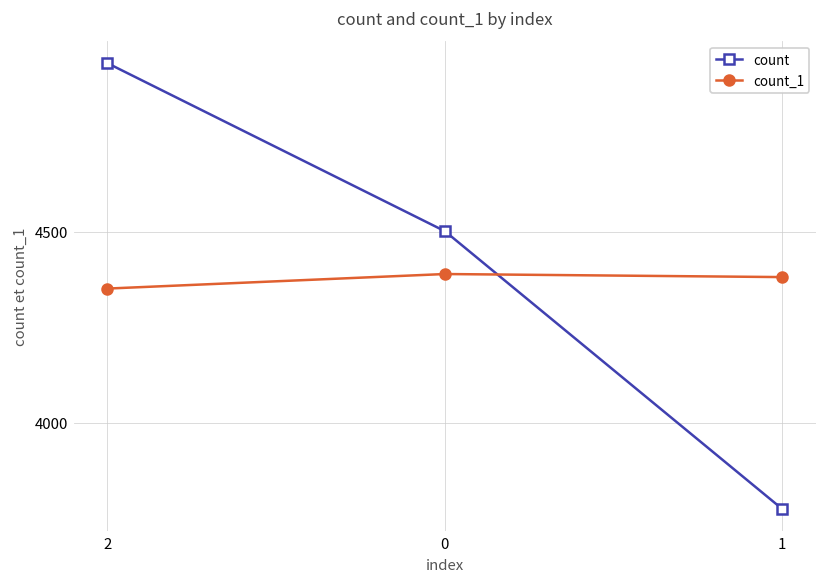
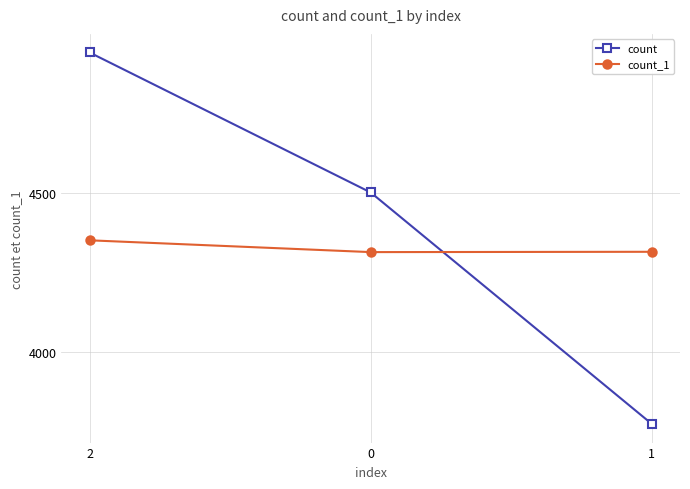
  {
    "count": {
      "2": 4940,
      "0": 4500,
      "1": 3780
    },
    "count_1": {
      "2": 4350,
-     "0": 4390,
-     "1": 4380
+     "0": 4310,
+     "1": 4320
    }
  }
